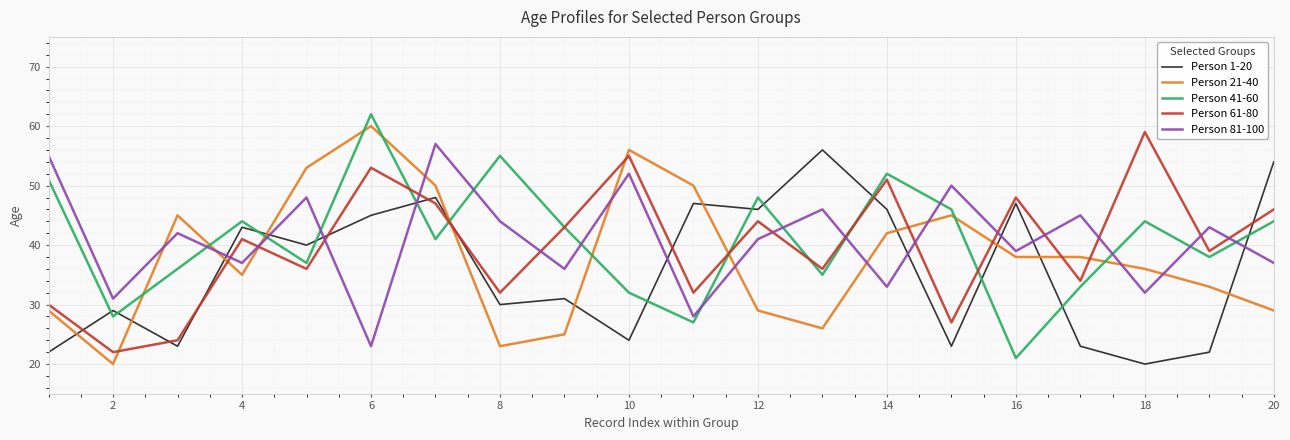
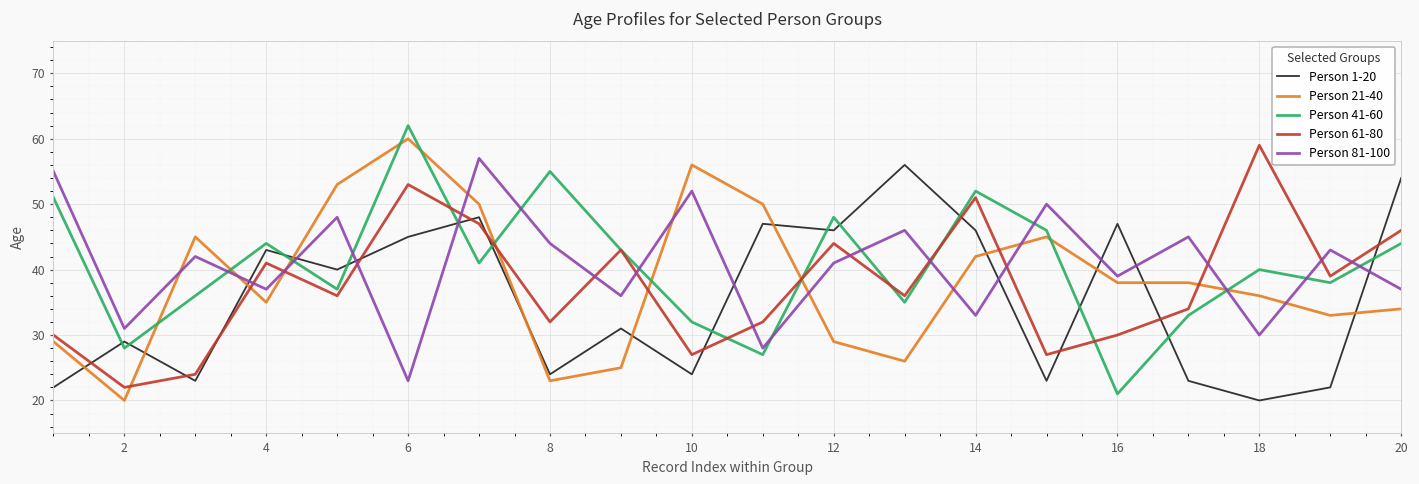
  {
    "Person 1-20": {
      "2": 29,
      "4": 43,
      "6": 45,
-     "8": 30,
+     "8": 24,
      "10": 24,
      "12": 46,
      "14": 46,
      "16": 47,
      "18": 20,
      "20": 54
    },
    "Person 21-40": {
      "2": 20,
      "4": 35,
      "6": 60,
      "8": 23,
      "10": 56,
      "12": 29,
      "14": 42,
      "16": 38,
      "18": 36,
-     "20": 29
+     "20": 34
    },
    "Person 41-60": {
      "2": 28,
      "4": 44,
      "6": 62,
      "8": 55,
      "10": 32,
      "12": 48,
      "14": 52,
      "16": 21,
-     "18": 44,
+     "18": 40,
      "20": 44
    },
    "Person 61-80": {
      "2": 22,
      "4": 41,
      "6": 53,
      "8": 32,
-     "10": 55,
+     "10": 27,
      "12": 44,
      "14": 51,
-     "16": 48,
+     "16": 30,
      "18": 59,
      "20": 46
    },
    "Person 81-100": {
      "2": 31,
      "4": 37,
      "6": 23,
      "8": 44,
      "10": 52,
      "12": 41,
      "14": 33,
      "16": 39,
-     "18": 32,
+     "18": 30,
      "20": 37
    }
  }
